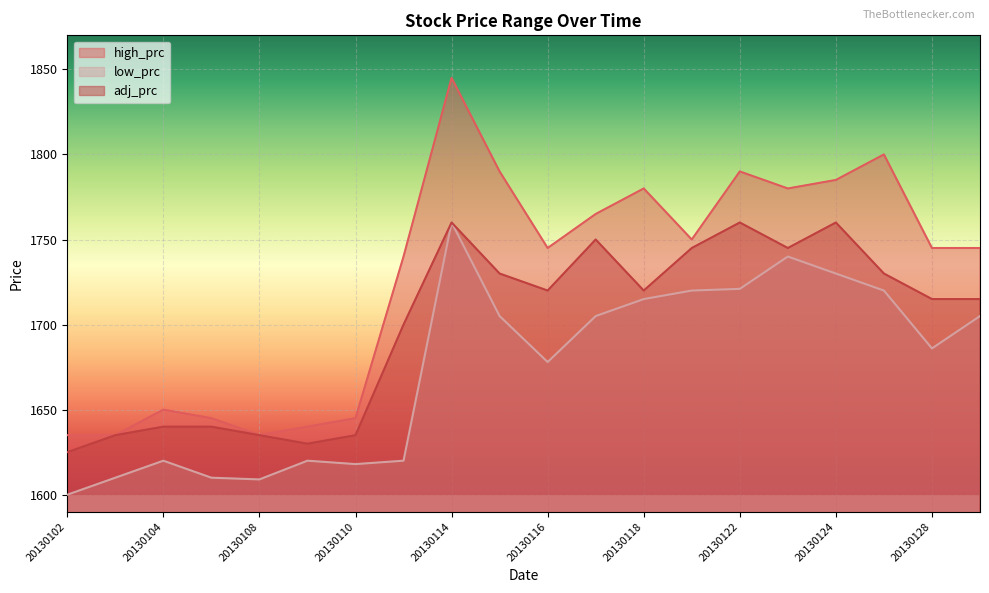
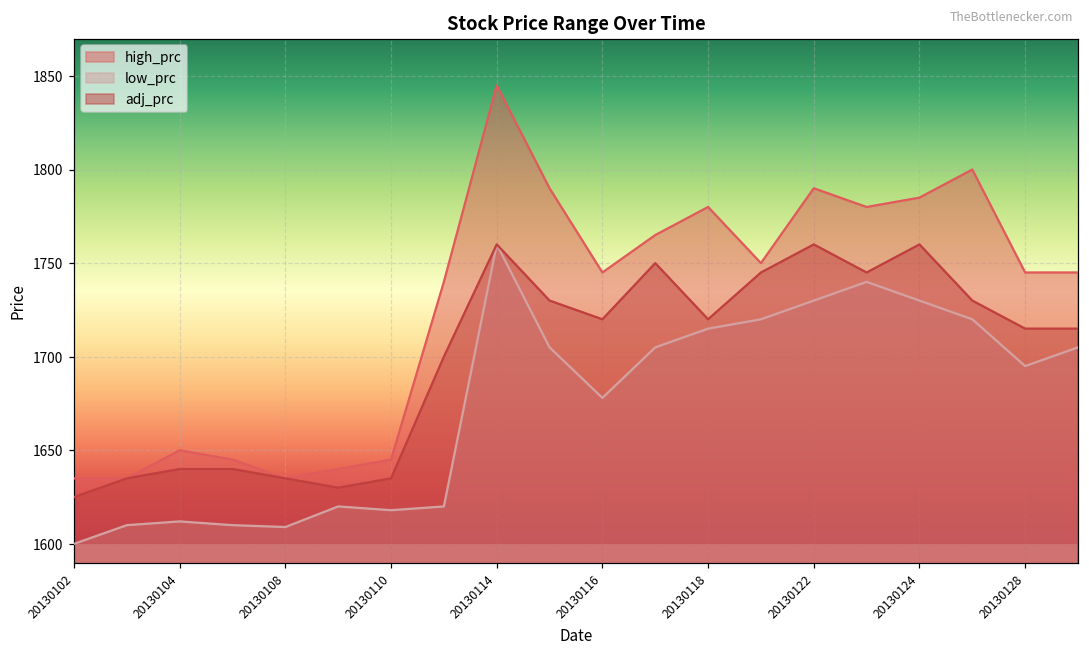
  {
    "low_prc": {
      "20130102": 1600,
-     "20130104": 1620,
+     "20130104": 1612,
      "20130108": 1609,
      "20130110": 1618,
      "20130116": 1678,
      "20130118": 1715,
-     "20130122": 1721,
+     "20130122": 1730,
      "20130124": 1730,
-     "20130128": 1686
+     "20130128": 1695
    }
  }
